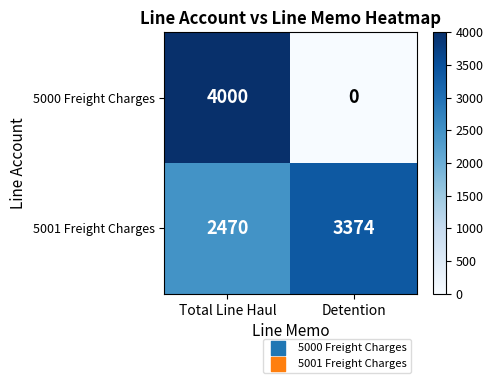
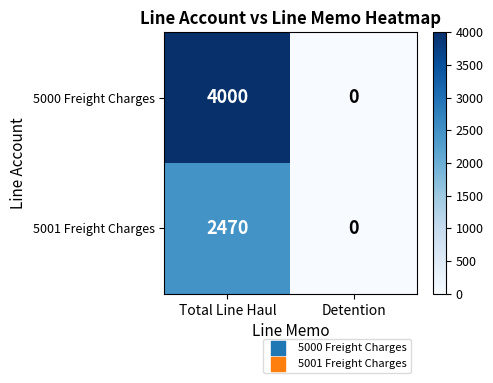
  {
    "5000 Freight Charges": {
      "Total Line Haul": 4000,
      "Detention": 0
    },
    "5001 Freight Charges": {
      "Total Line Haul": 2470,
-     "Detention": 3374
+     "Detention": 0
    }
  }
